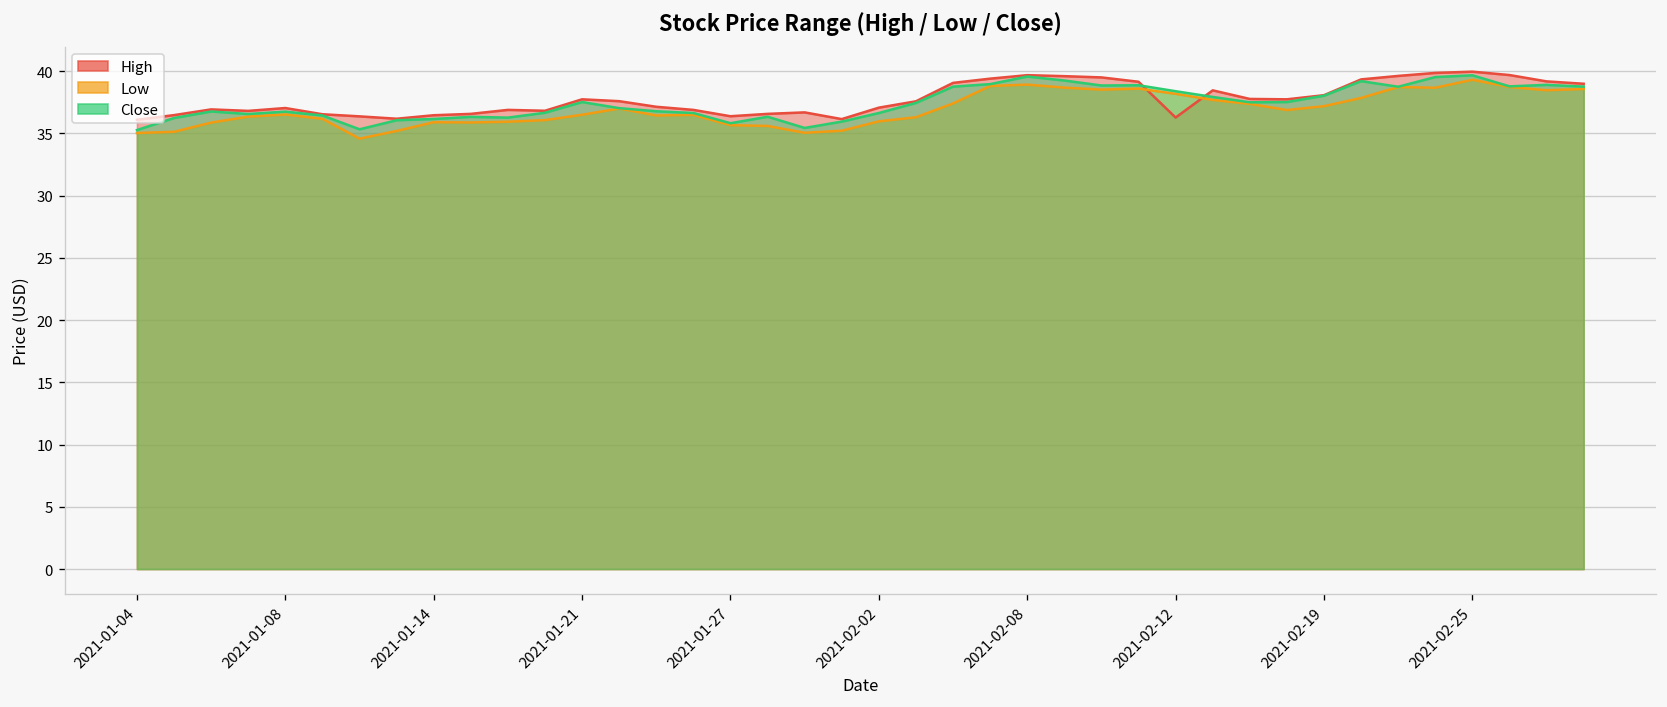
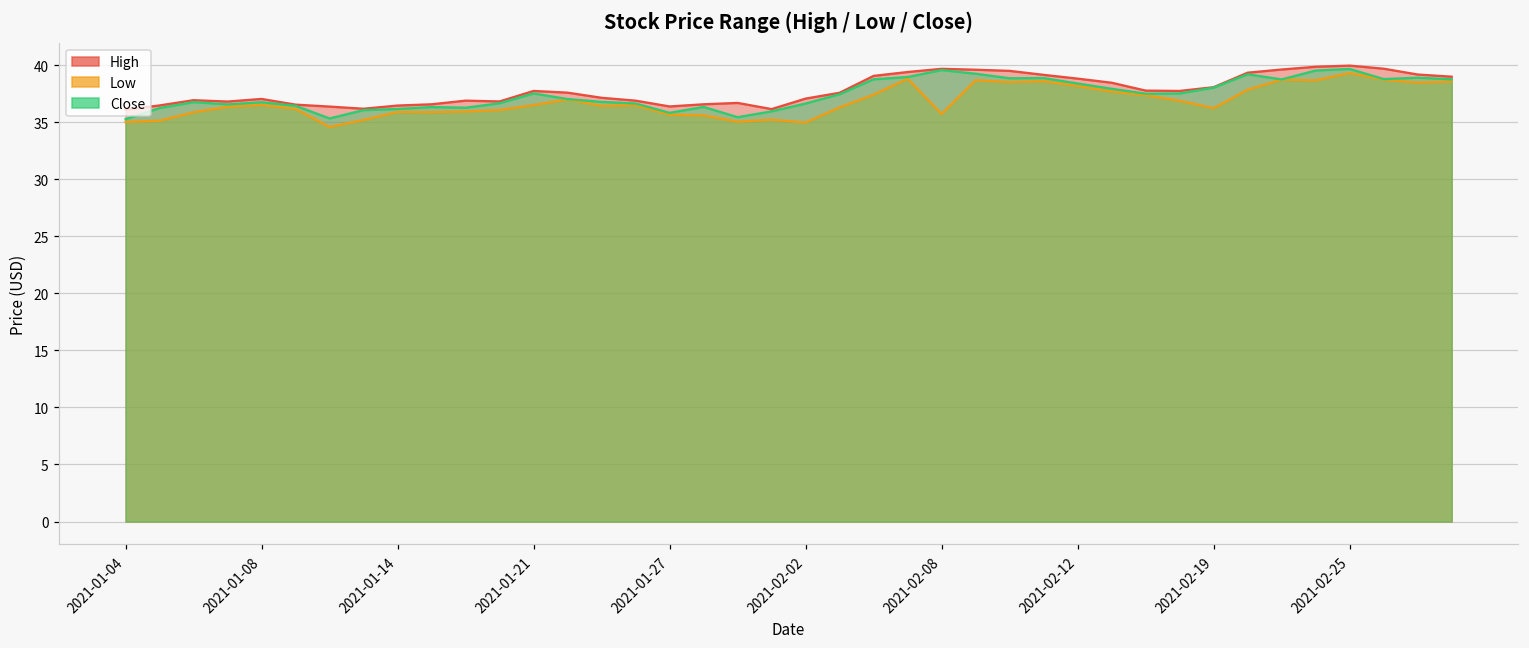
  {
    "High": {
      "2021-01-08": 37.0,
      "2021-01-14": 36.5,
      "2021-01-27": 36.4,
      "2021-02-02": 37.1,
-     "2021-02-12": 36.3,
+     "2021-02-12": 38.8,
      "2021-02-25": 40.0
    },
    "Low": {
      "2021-01-14": 35.9,
      "2021-01-21": 36.5,
-     "2021-02-02": 36.0,
-     "2021-02-08": 38.9,
-     "2021-02-19": 37.2,
+     "2021-02-02": 35.0,
+     "2021-02-08": 35.7,
+     "2021-02-19": 36.2,
      "2021-02-25": 39.3
    },
    "Close": {
      "2021-01-14": 36.2,
      "2021-02-02": 36.6,
      "2021-02-25": 39.7
    }
  }
